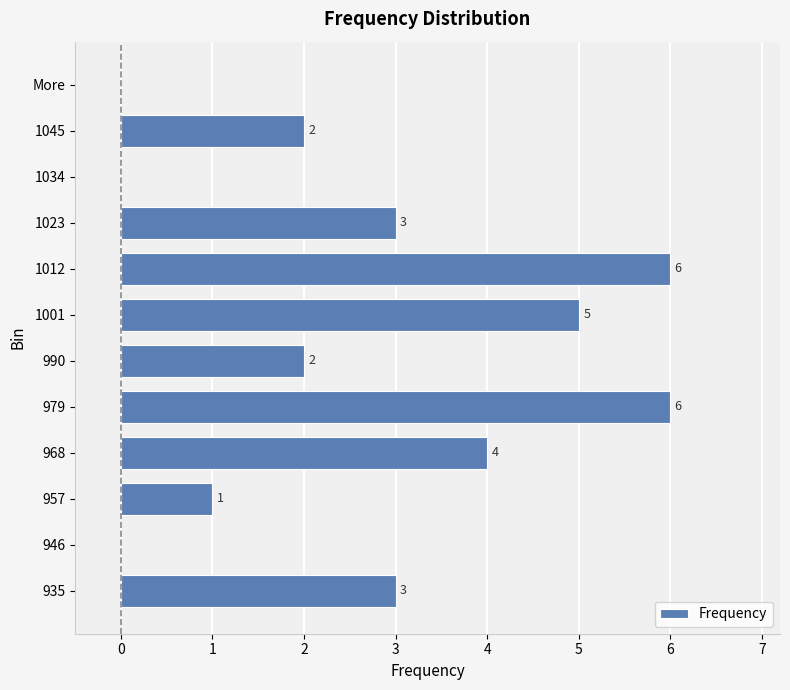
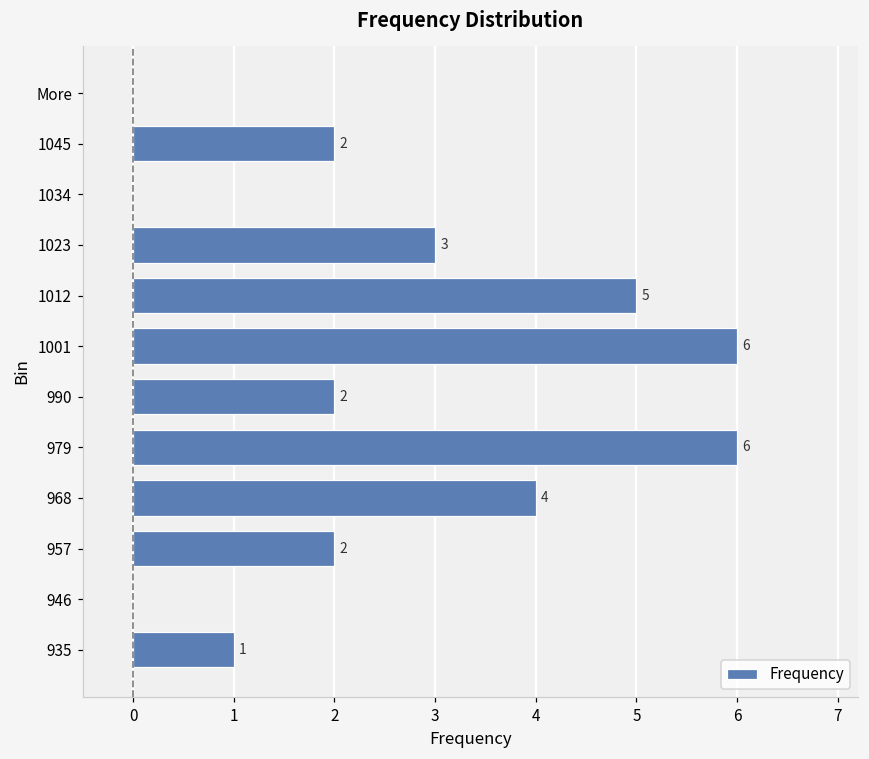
  {
    "1045": 2,
    "1023": 3,
-   "1012": 6,
-   "1001": 5,
+   "1012": 5,
+   "1001": 6,
    "990": 2,
    "979": 6,
    "968": 4,
-   "957": 1,
-   "935": 3
+   "957": 2,
+   "935": 1
  }
